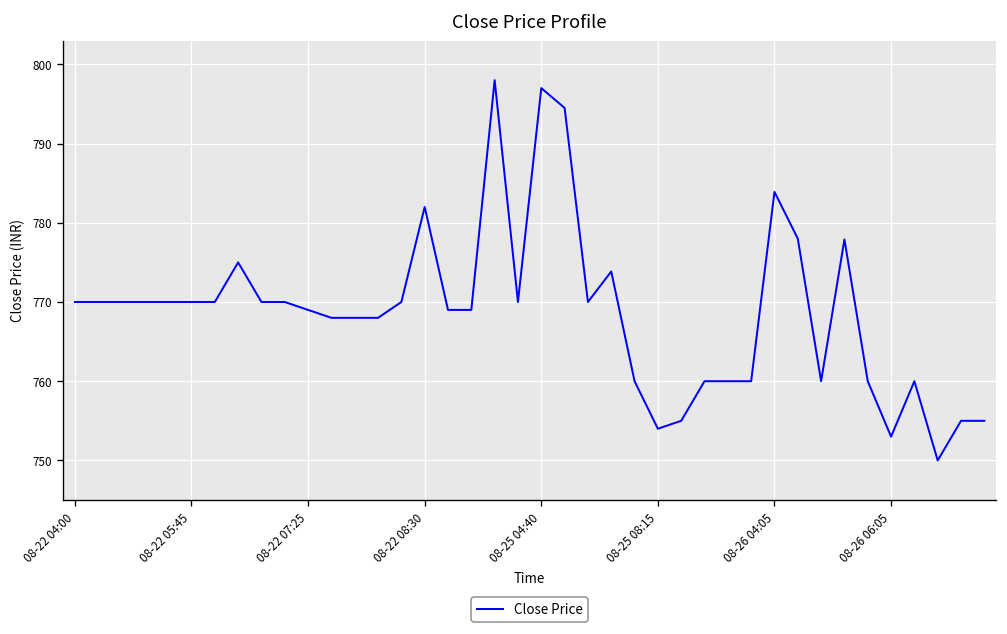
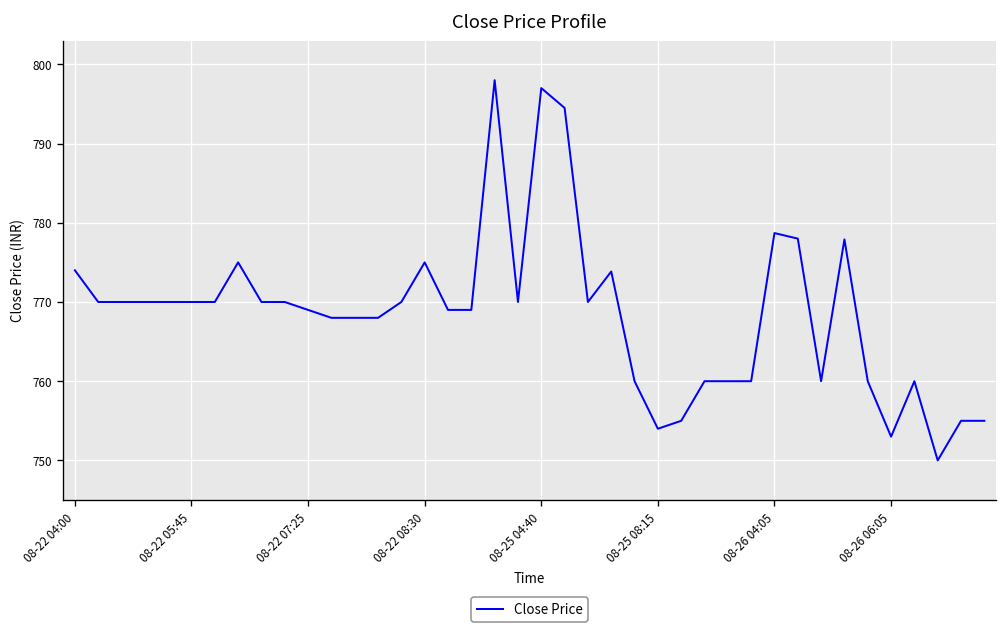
  {
-   "08-22 04:00": 770,
+   "08-22 04:00": 774,
    "08-22 05:45": 770,
    "08-22 07:25": 769,
-   "08-22 08:30": 782,
+   "08-22 08:30": 775,
    "08-25 04:40": 797,
    "08-25 08:15": 754,
-   "08-26 04:05": 784,
+   "08-26 04:05": 779,
    "08-26 06:05": 753
  }
